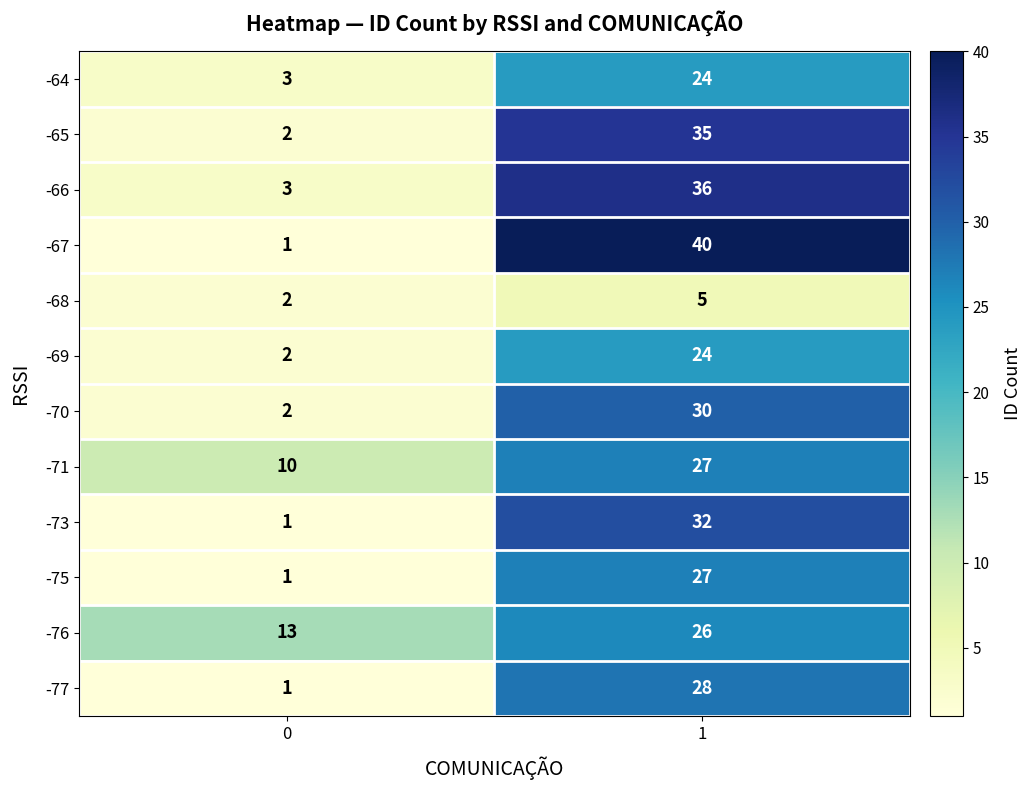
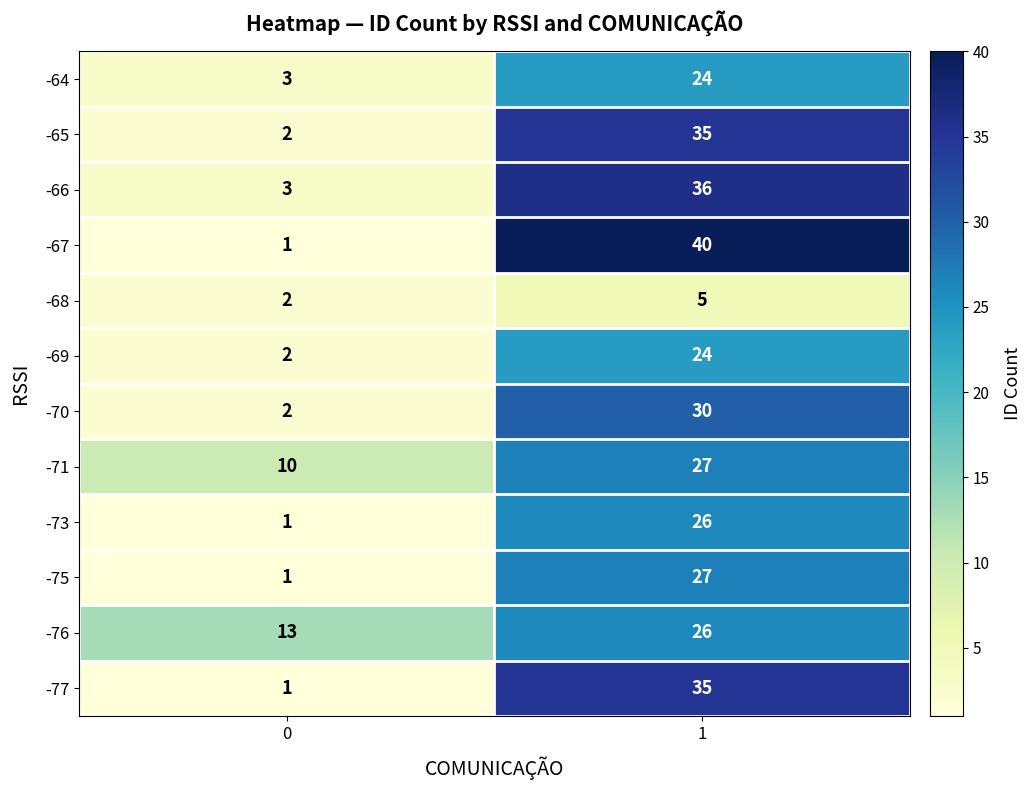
  {
    "-64": {
      "0": 3,
      "1": 24
    },
    "-65": {
      "0": 2,
      "1": 35
    },
    "-66": {
      "0": 3,
      "1": 36
    },
    "-67": {
      "0": 1,
      "1": 40
    },
    "-68": {
      "0": 2,
      "1": 5
    },
    "-69": {
      "0": 2,
      "1": 24
    },
    "-70": {
      "0": 2,
      "1": 30
    },
    "-71": {
      "0": 10,
      "1": 27
    },
    "-73": {
      "0": 1,
-     "1": 32
+     "1": 26
    },
    "-75": {
      "0": 1,
      "1": 27
    },
    "-76": {
      "0": 13,
      "1": 26
    },
    "-77": {
      "0": 1,
-     "1": 28
+     "1": 35
    }
  }
